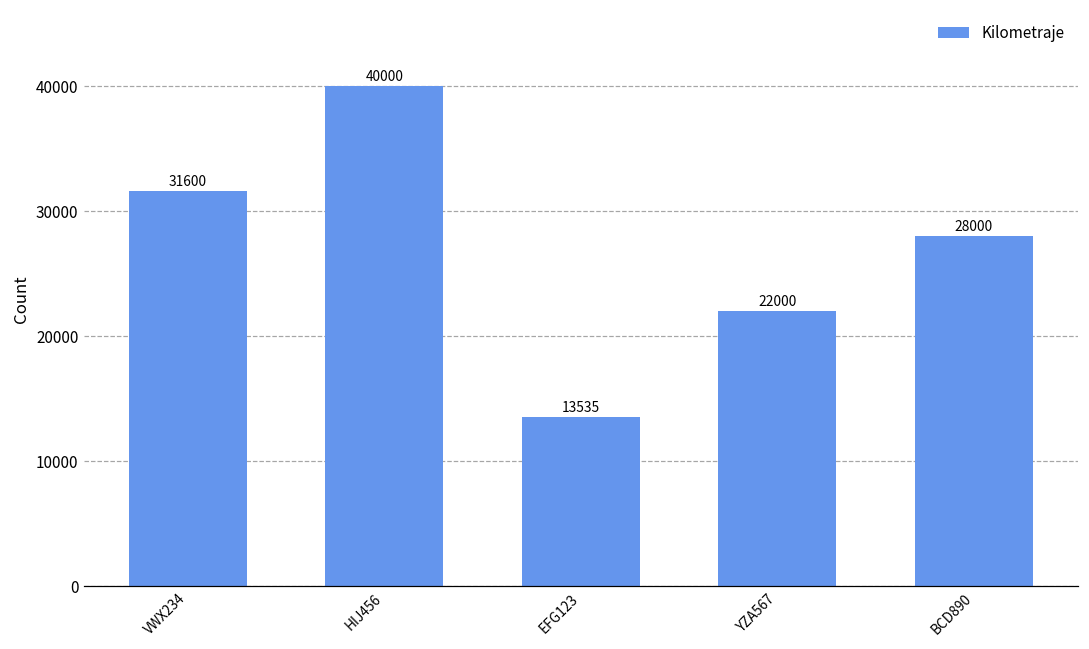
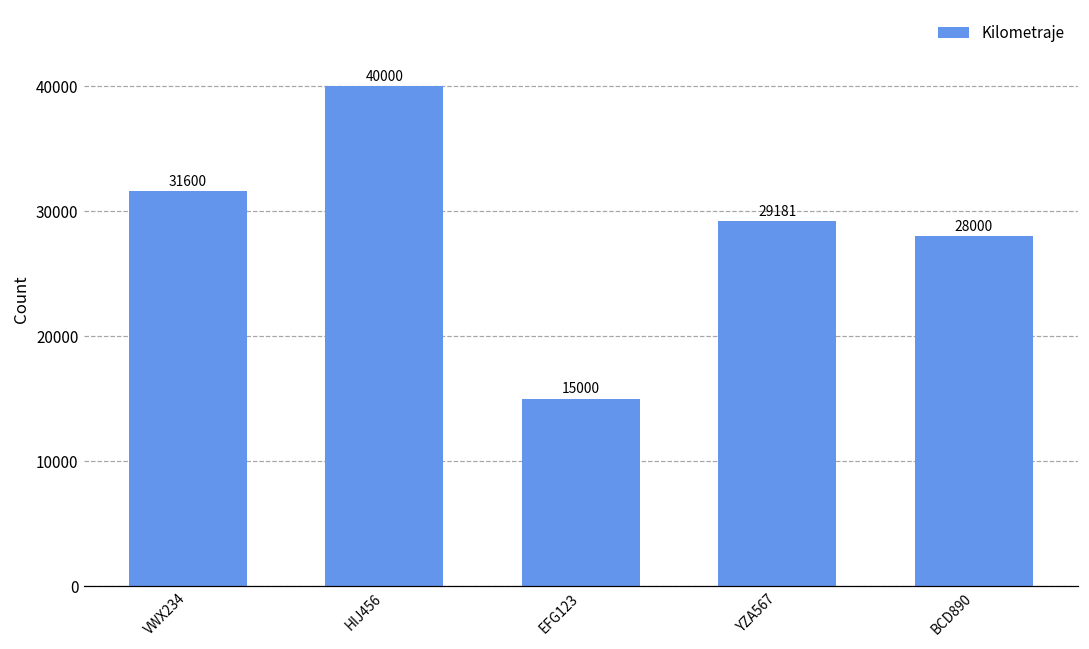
  {
    "VWX234": 31600,
    "HIJ456": 40000,
-   "EFG123": 13535,
-   "YZA567": 22000,
+   "EFG123": 15000,
+   "YZA567": 29181,
    "BCD890": 28000
  }
